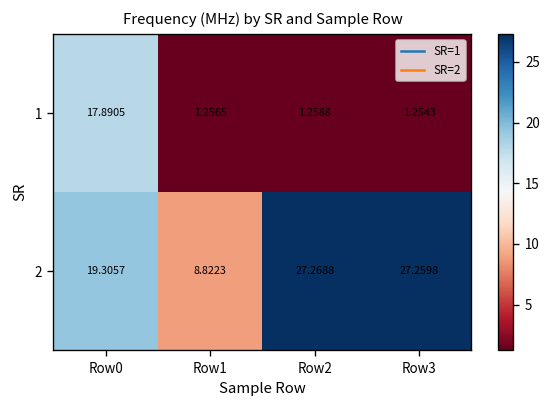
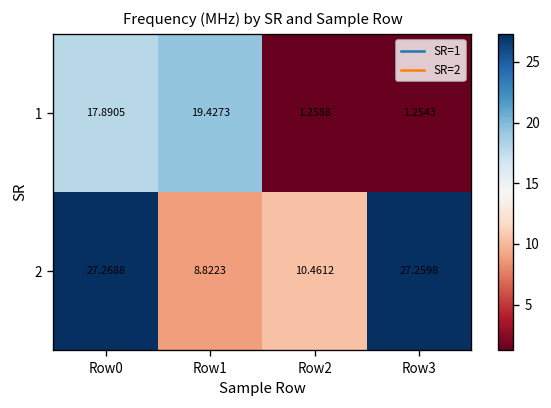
  {
    "1": {
      "Row0": 17.8905,
-     "Row1": 1.2565,
+     "Row1": 19.4273,
      "Row2": 1.2588,
      "Row3": 1.2543
    },
    "2": {
-     "Row0": 19.3057,
+     "Row0": 27.2688,
      "Row1": 8.8223,
-     "Row2": 27.2688,
+     "Row2": 10.4612,
      "Row3": 27.2598
    }
  }
